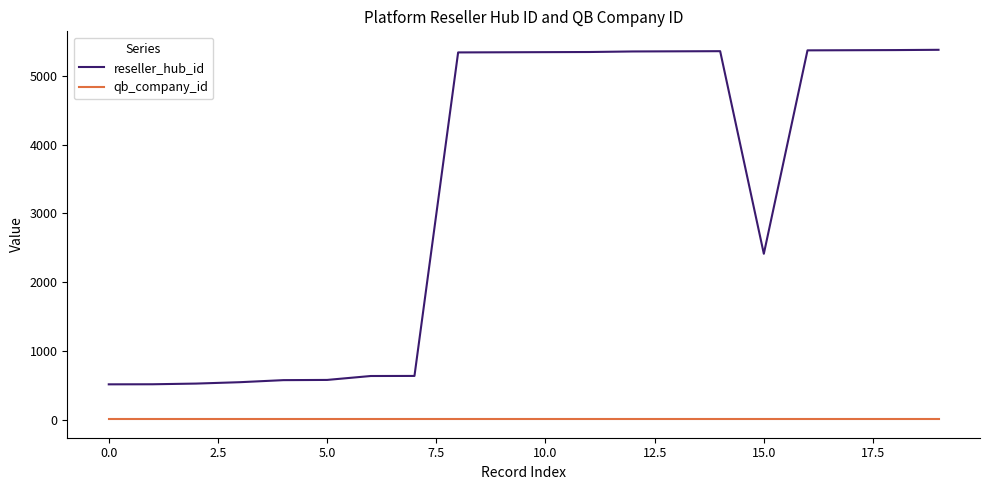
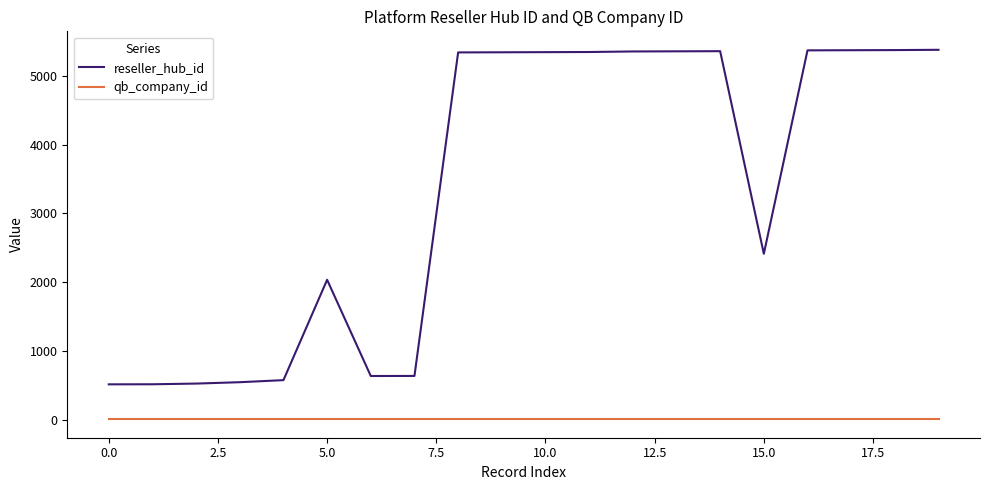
  {
    "reseller_hub_id": {
      "0.0": 500,
-     "5.0": 600,
+     "5.0": 2000,
      "10.0": 5300,
      "15.0": 2400
    },
    "qb_company_id": {
      "0.0": 0,
      "5.0": 0,
      "10.0": 0,
      "15.0": 0
    }
  }
